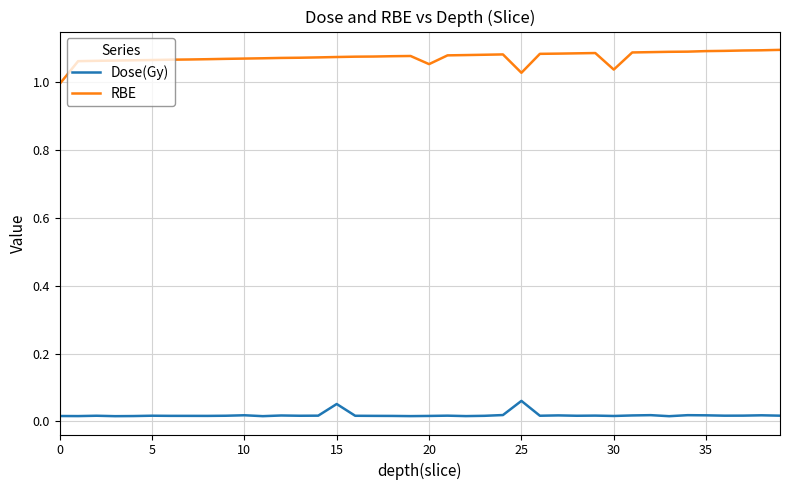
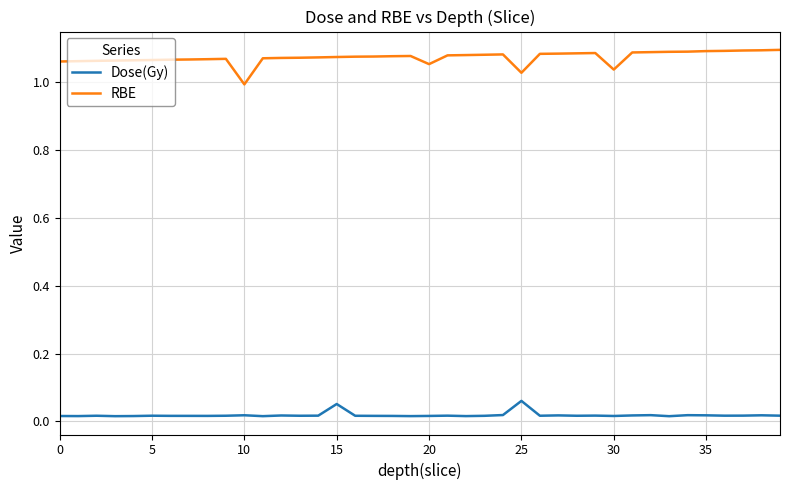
  {
    "Dose(Gy)": {
      "0": 0.02,
      "5": 0.02,
      "10": 0.02,
      "15": 0.05,
      "20": 0.02,
      "25": 0.06,
      "30": 0.02,
      "35": 0.02
    },
    "RBE": {
-     "0": 0.99,
-     "10": 1.07,
+     "0": 1.06,
+     "10": 0.99,
      "15": 1.07,
      "20": 1.05,
      "25": 1.03,
      "30": 1.04,
      "35": 1.09
    }
  }
